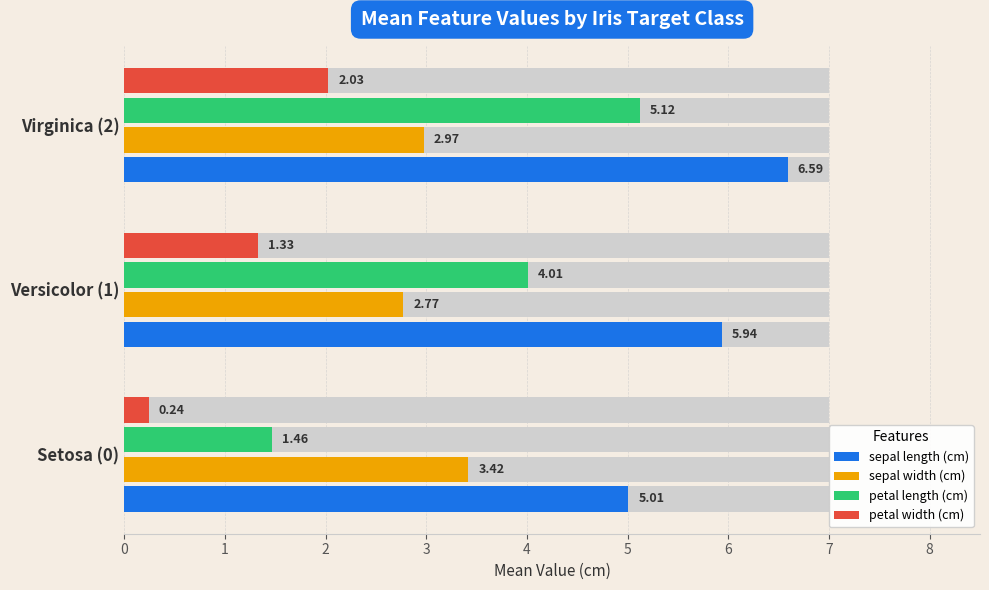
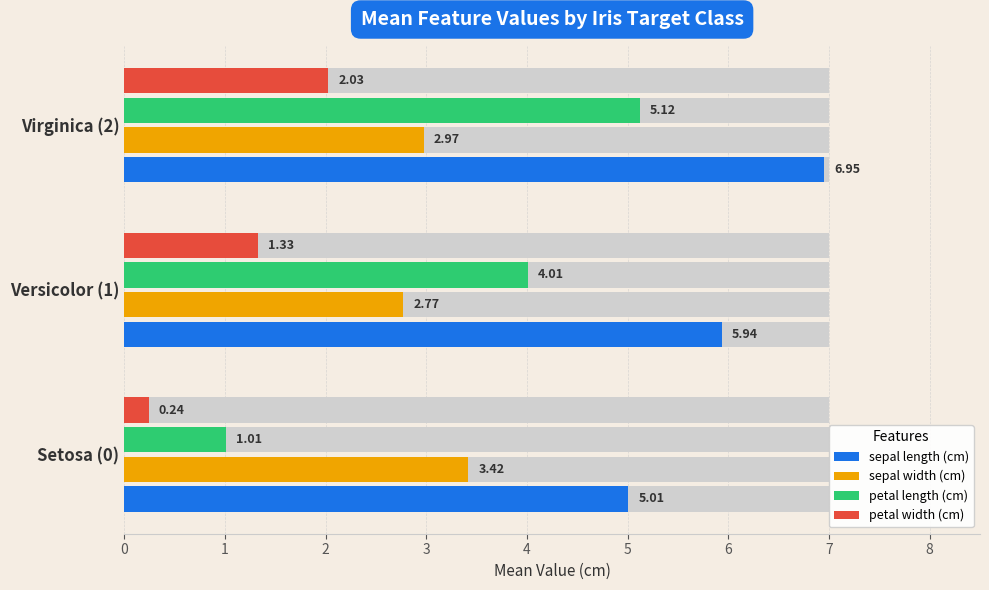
  {
    "sepal length (cm)": {
-     "Virginica (2)": 6.59
+     "Virginica (2)": 6.95
    },
    "petal length (cm)": {
-     "Setosa (0)": 1.46
+     "Setosa (0)": 1.01
    }
  }
